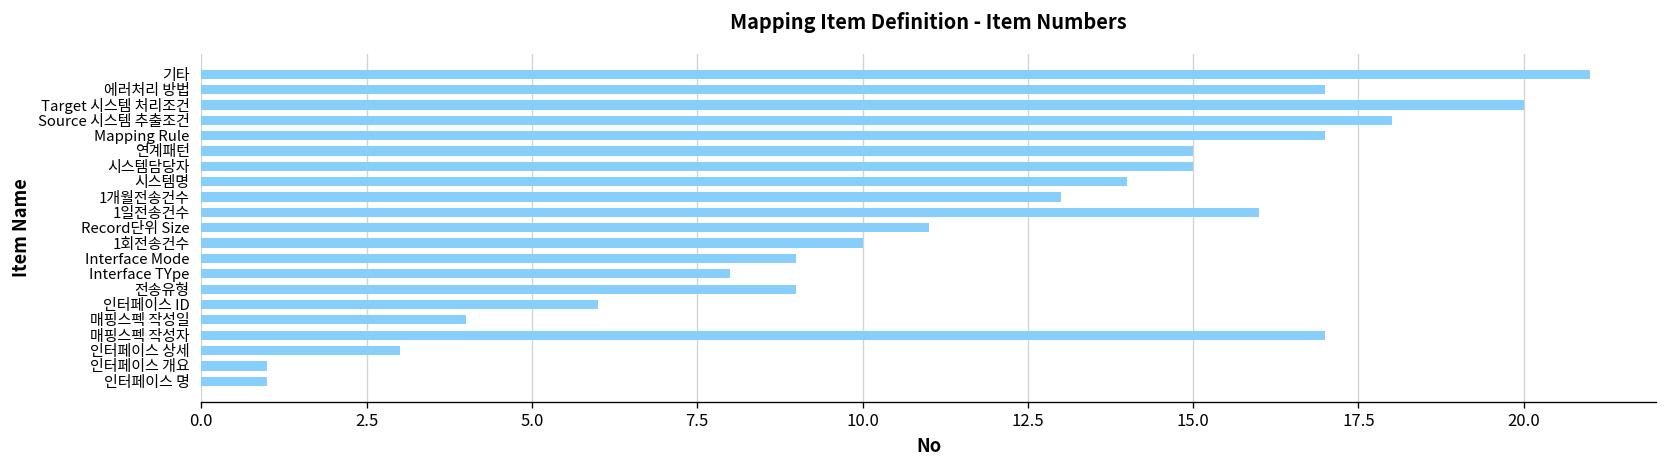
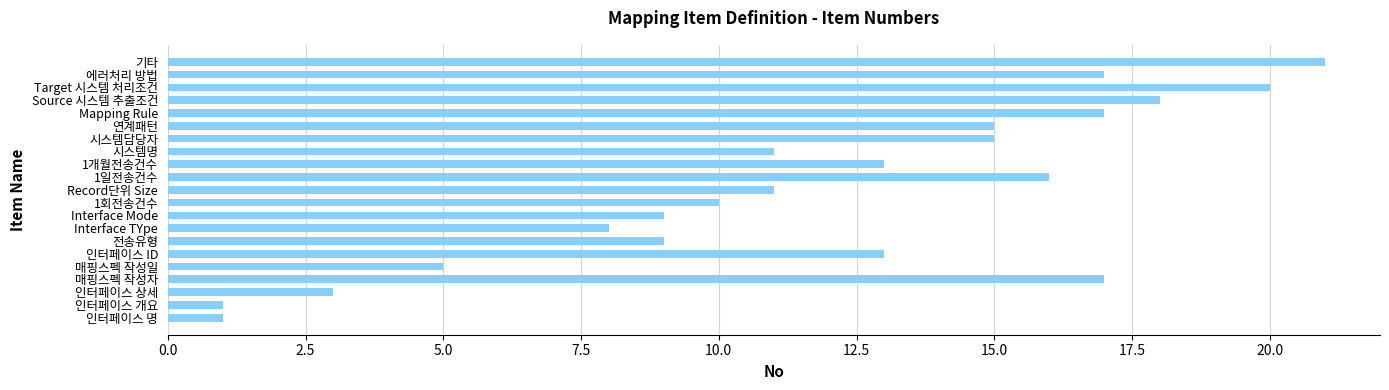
  {
    "기타": 21,
    "에러처리 방법": 17,
    "Target 시스템 처리조건": 20,
    "Source 시스템 추출조건": 18,
    "Mapping Rule": 17,
    "연계패턴": 15,
    "시스템담당자": 15,
-   "시스템명": 14,
+   "시스템명": 11,
    "1개월전송건수": 13,
    "1일전송건수": 16,
    "Record단위 Size": 11,
    "1회전송건수": 10,
    "Interface Mode": 9,
    "Interface TYpe": 8,
    "전송유형": 9,
-   "인터페이스 ID": 6,
-   "매핑스펙 작성일": 4,
+   "인터페이스 ID": 13,
+   "매핑스펙 작성일": 5,
    "매핑스펙 작성자": 17,
    "인터페이스 상세": 3,
    "인터페이스 개요": 1,
    "인터페이스 명": 1
  }
